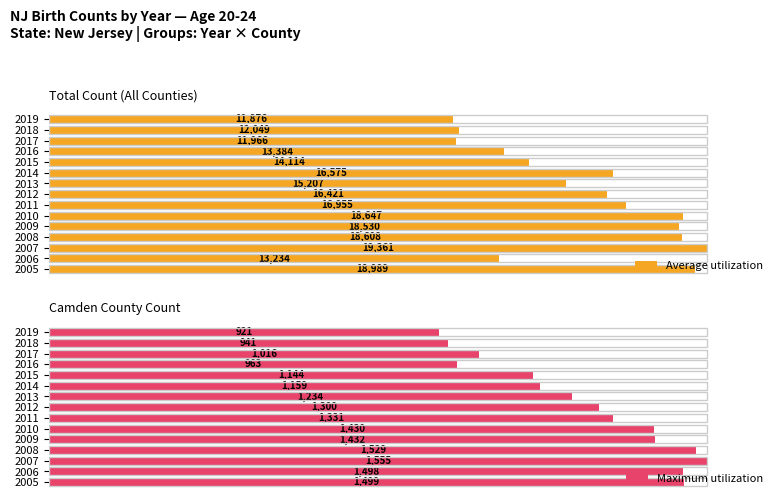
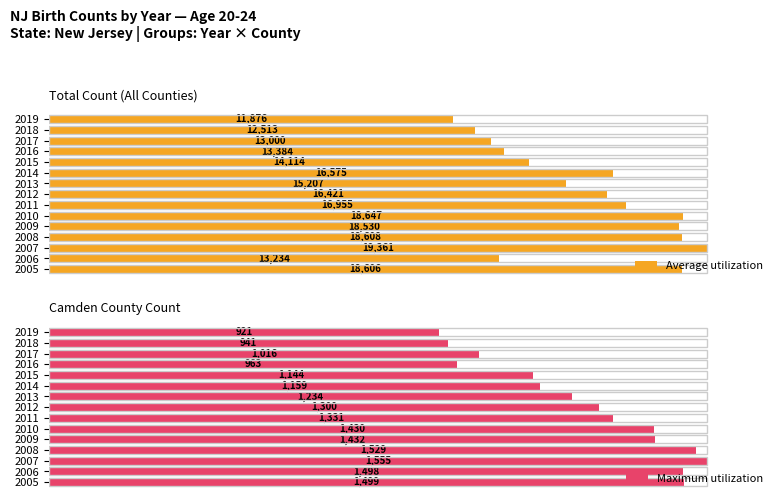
  {
    "Total Count (All Counties)": {
-     "2018": "12,049",
-     "2017": "11,966",
-     "2005": "18,989"
+     "2018": "12,513",
+     "2017": "13,000",
+     "2005": "18,606"
    }
  }
